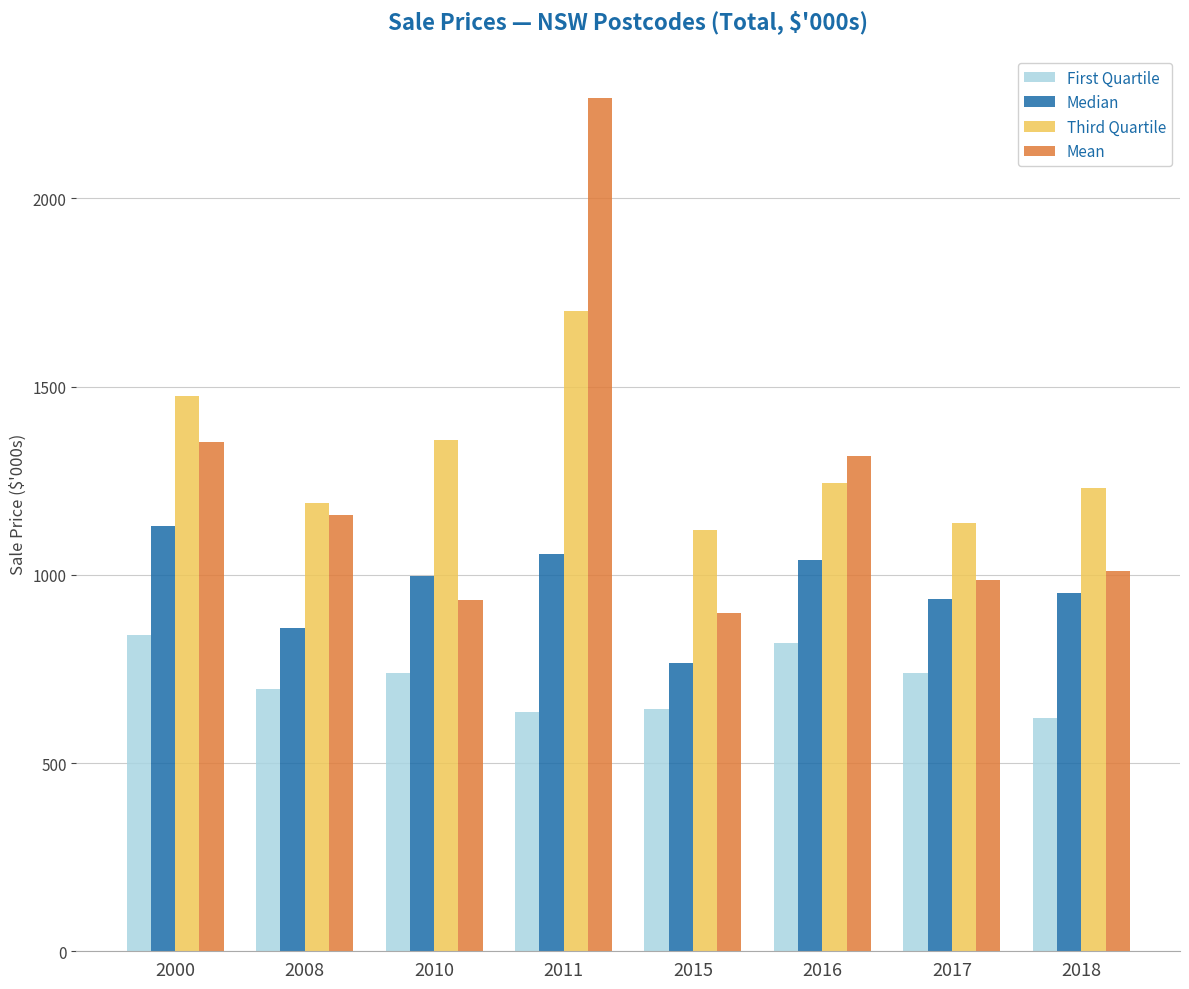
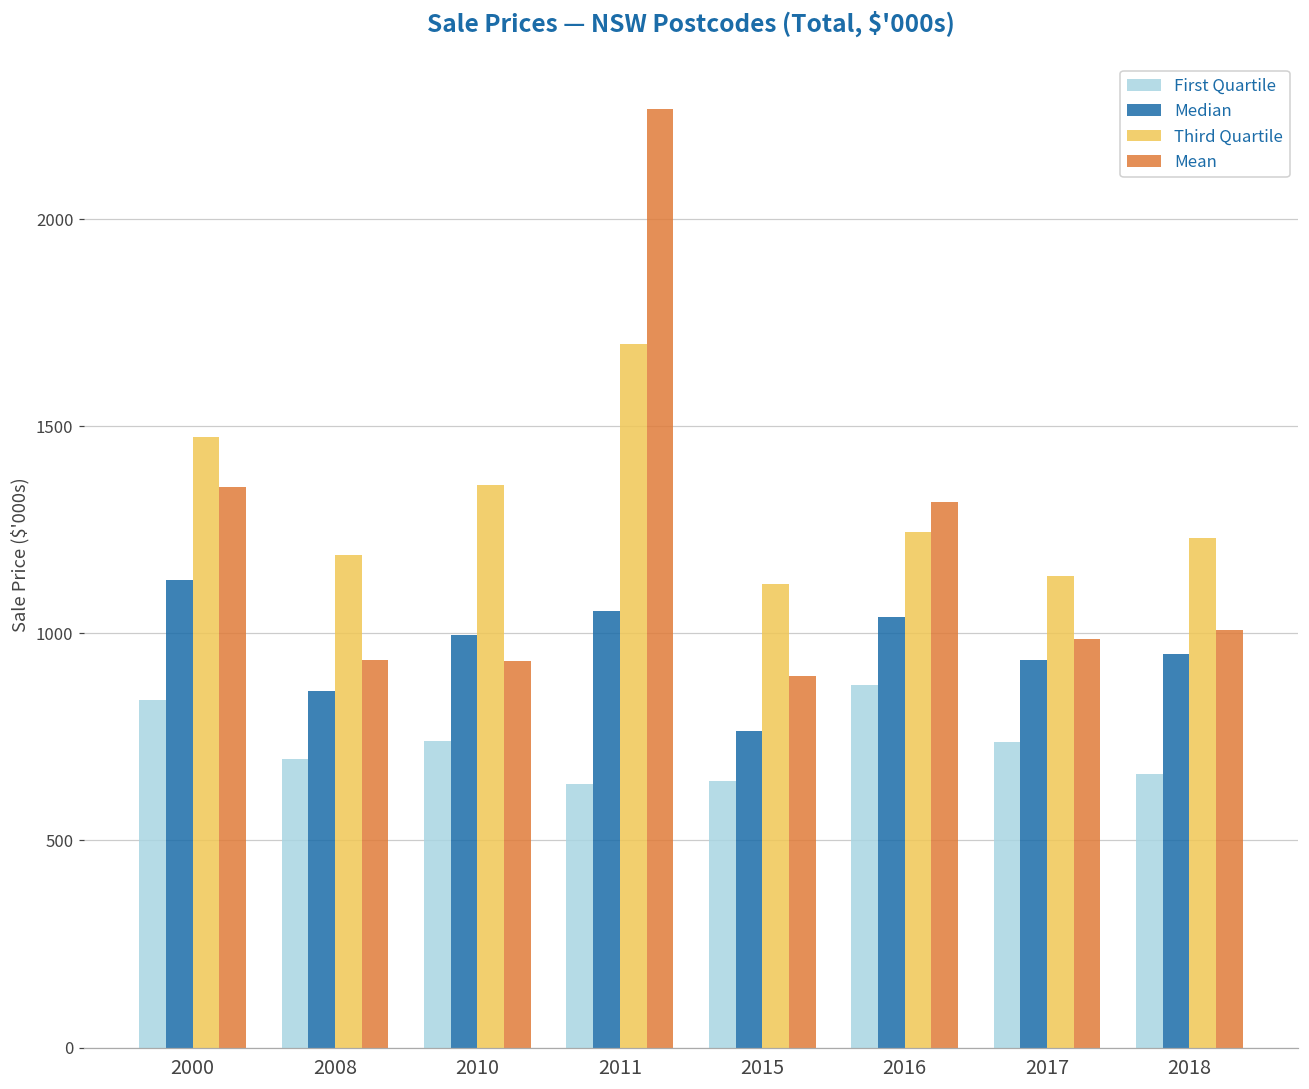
  {
    "First Quartile": {
      "2000": 840,
      "2008": 700,
      "2010": 740,
      "2011": 640,
      "2015": 640,
-     "2016": 820,
+     "2016": 880,
      "2017": 740,
-     "2018": 620
+     "2018": 660
    },
    "Median": {
      "2000": 1130,
      "2008": 860,
      "2010": 1000,
      "2011": 1060,
      "2015": 770,
      "2016": 1040,
      "2017": 940,
      "2018": 950
    },
    "Third Quartile": {
      "2000": 1480,
      "2008": 1190,
      "2010": 1360,
      "2011": 1700,
      "2015": 1120,
      "2016": 1250,
      "2017": 1140,
      "2018": 1230
    },
    "Mean": {
      "2000": 1350,
-     "2008": 1160,
+     "2008": 940,
      "2010": 930,
      "2011": 2270,
      "2015": 900,
      "2016": 1320,
      "2017": 990,
      "2018": 1010
    }
  }
